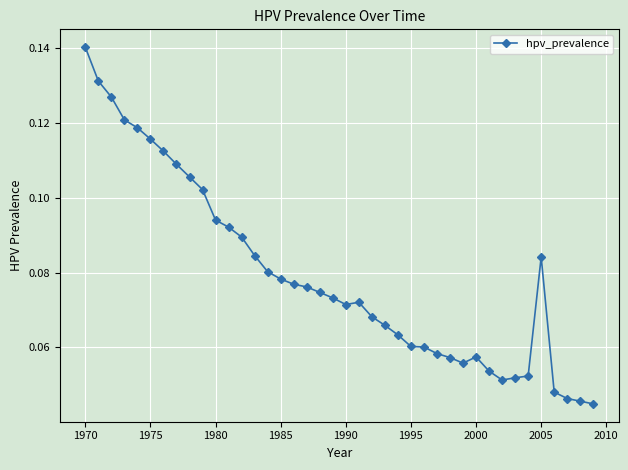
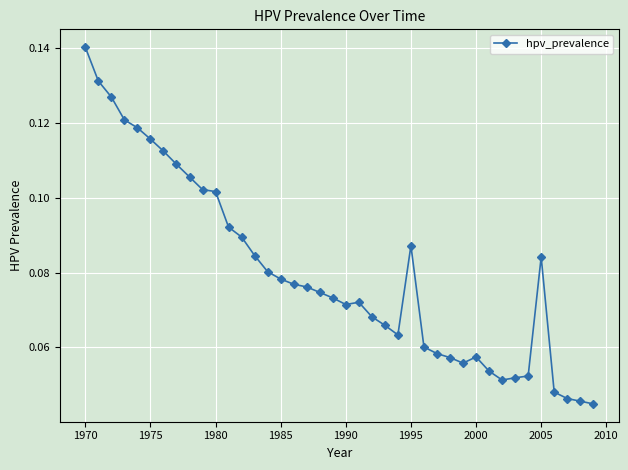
  {
    "1970": 0.140,
    "1975": 0.116,
-   "1980": 0.094,
+   "1980": 0.102,
    "1985": 0.078,
    "1990": 0.071,
-   "1995": 0.060,
+   "1995": 0.087,
    "2000": 0.057,
    "2005": 0.084
  }
